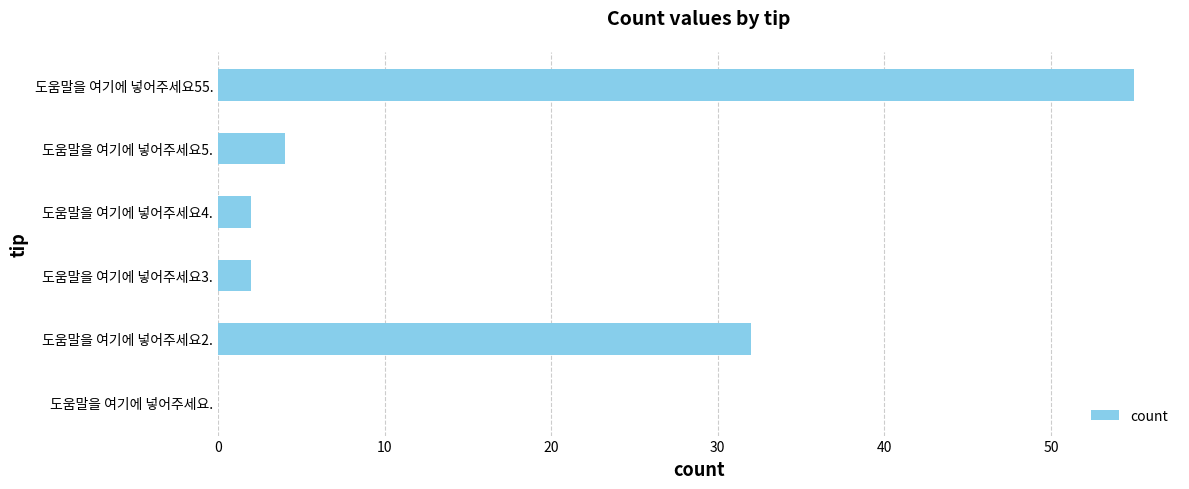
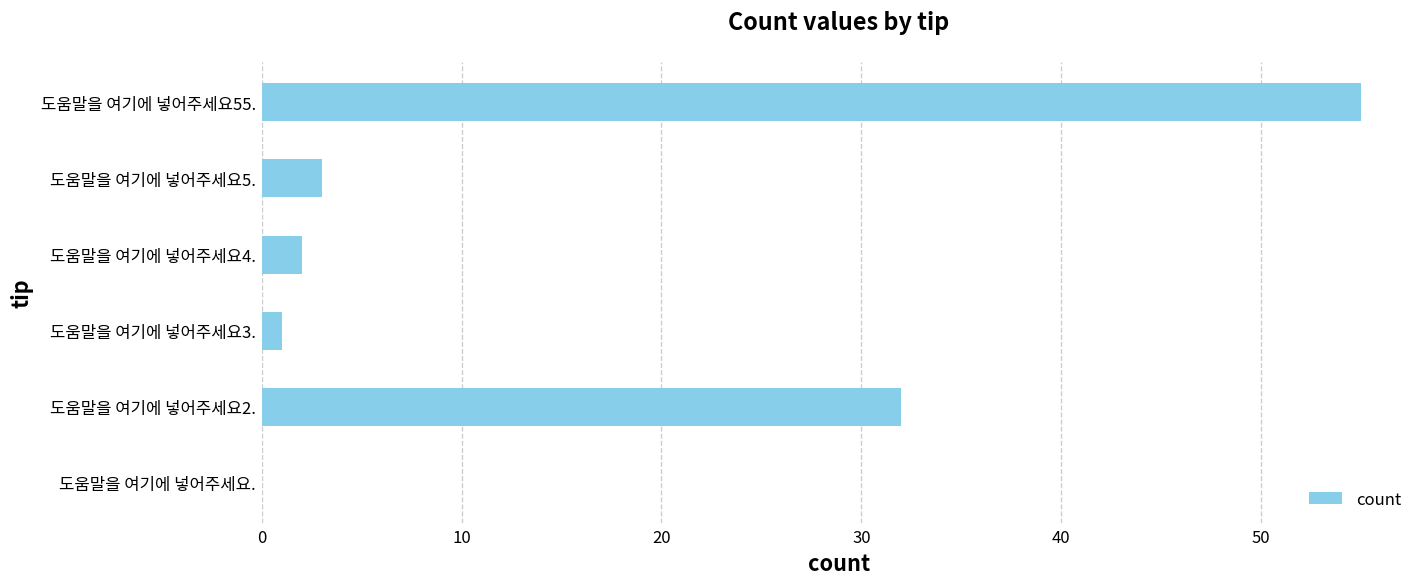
  {
    "도움말을 여기에 넣어주세요55.": 55,
-   "도움말을 여기에 넣어주세요5.": 4,
+   "도움말을 여기에 넣어주세요5.": 3,
    "도움말을 여기에 넣어주세요4.": 2,
-   "도움말을 여기에 넣어주세요3.": 2,
+   "도움말을 여기에 넣어주세요3.": 1,
    "도움말을 여기에 넣어주세요2.": 32,
    "도움말을 여기에 넣어주세요.": 0
  }
